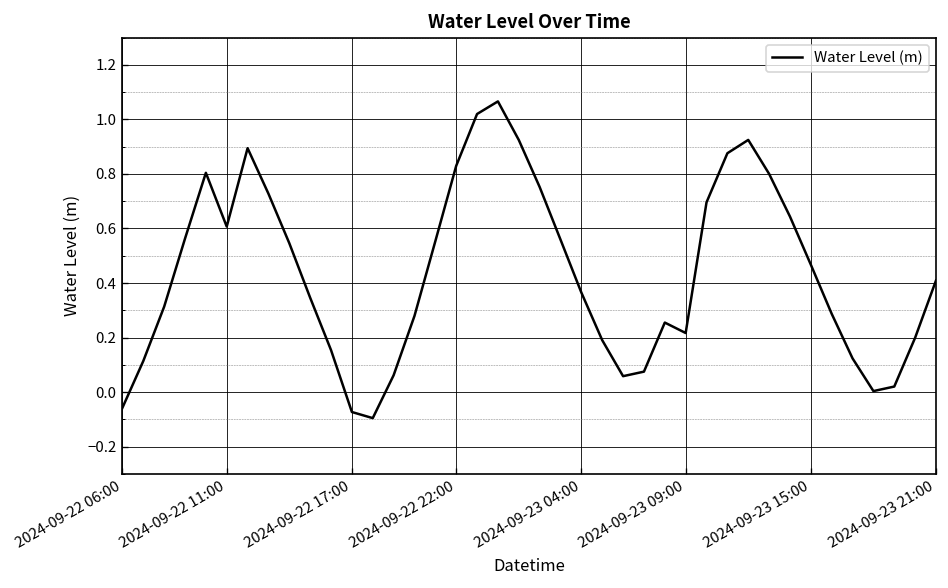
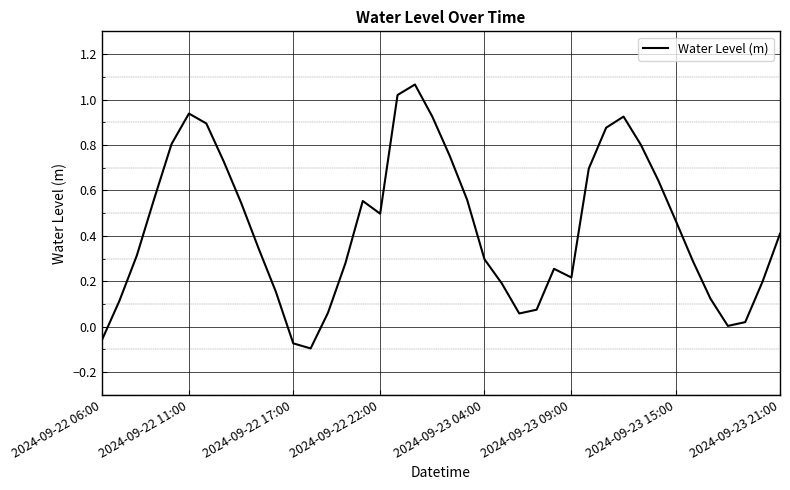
  {
    "2024-09-22 06:00": -0.06,
-   "2024-09-22 11:00": 0.61,
+   "2024-09-22 11:00": 0.94,
    "2024-09-22 17:00": -0.07,
-   "2024-09-22 22:00": 0.83,
-   "2024-09-23 04:00": 0.37,
+   "2024-09-22 22:00": 0.50,
+   "2024-09-23 04:00": 0.30,
    "2024-09-23 09:00": 0.22,
    "2024-09-23 15:00": 0.47,
    "2024-09-23 21:00": 0.41
  }
